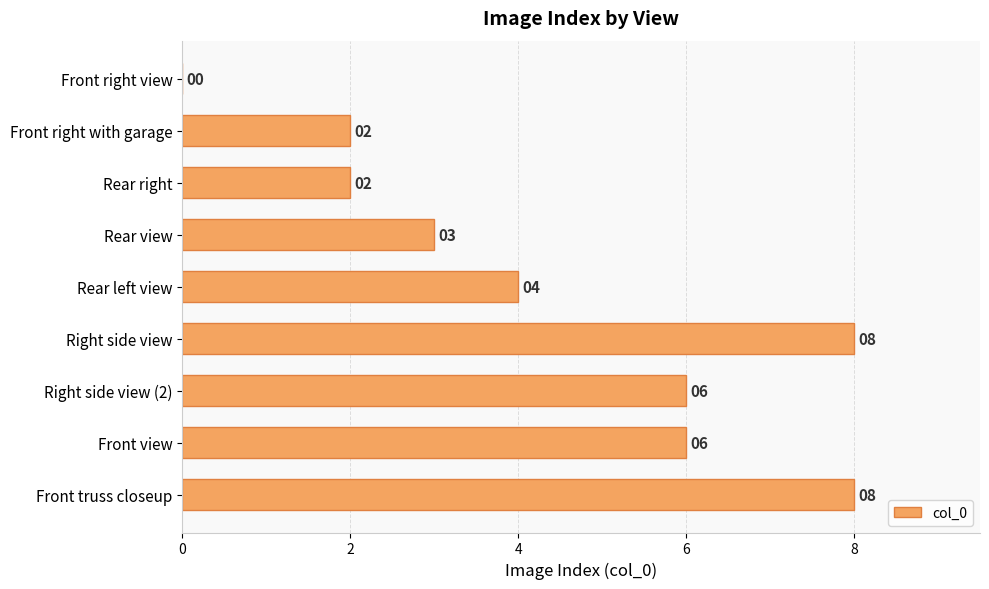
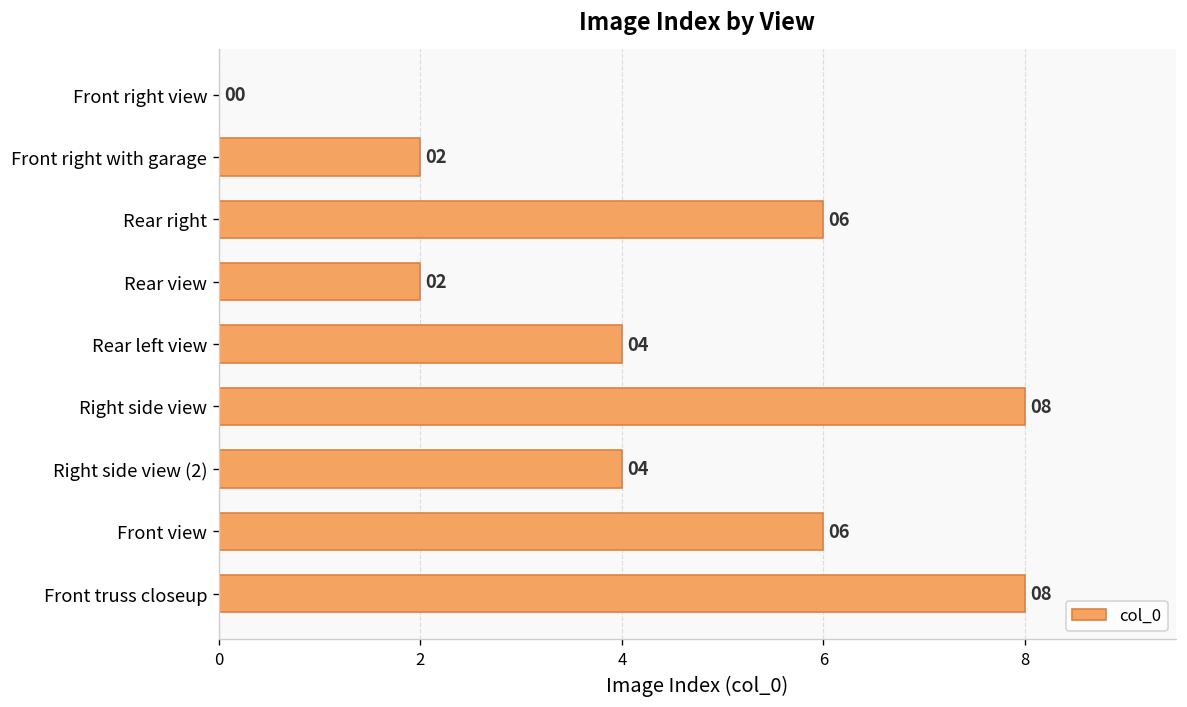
  {
    "Front right view": "00",
    "Front right with garage": "02",
-   "Rear right": "02",
-   "Rear view": "03",
+   "Rear right": "06",
+   "Rear view": "02",
    "Rear left view": "04",
    "Right side view": "08",
-   "Right side view (2)": "06",
+   "Right side view (2)": "04",
    "Front view": "06",
    "Front truss closeup": "08"
  }
